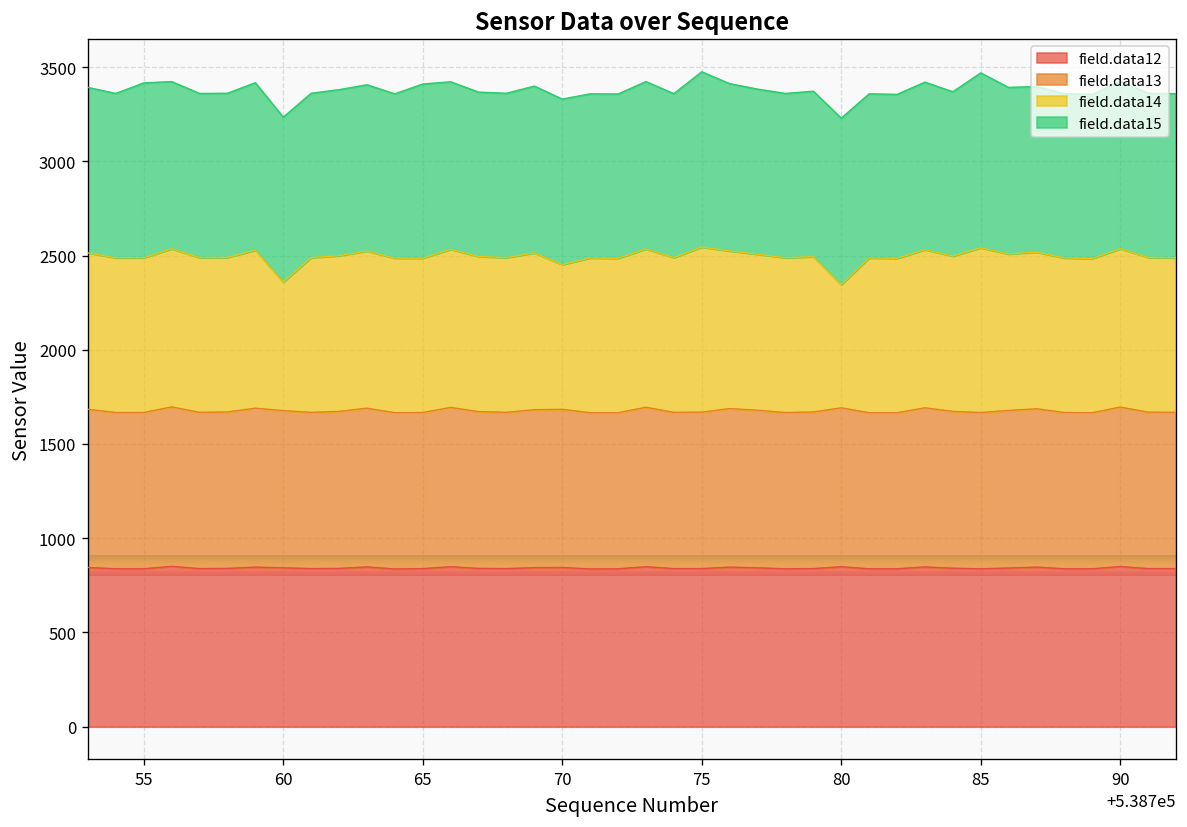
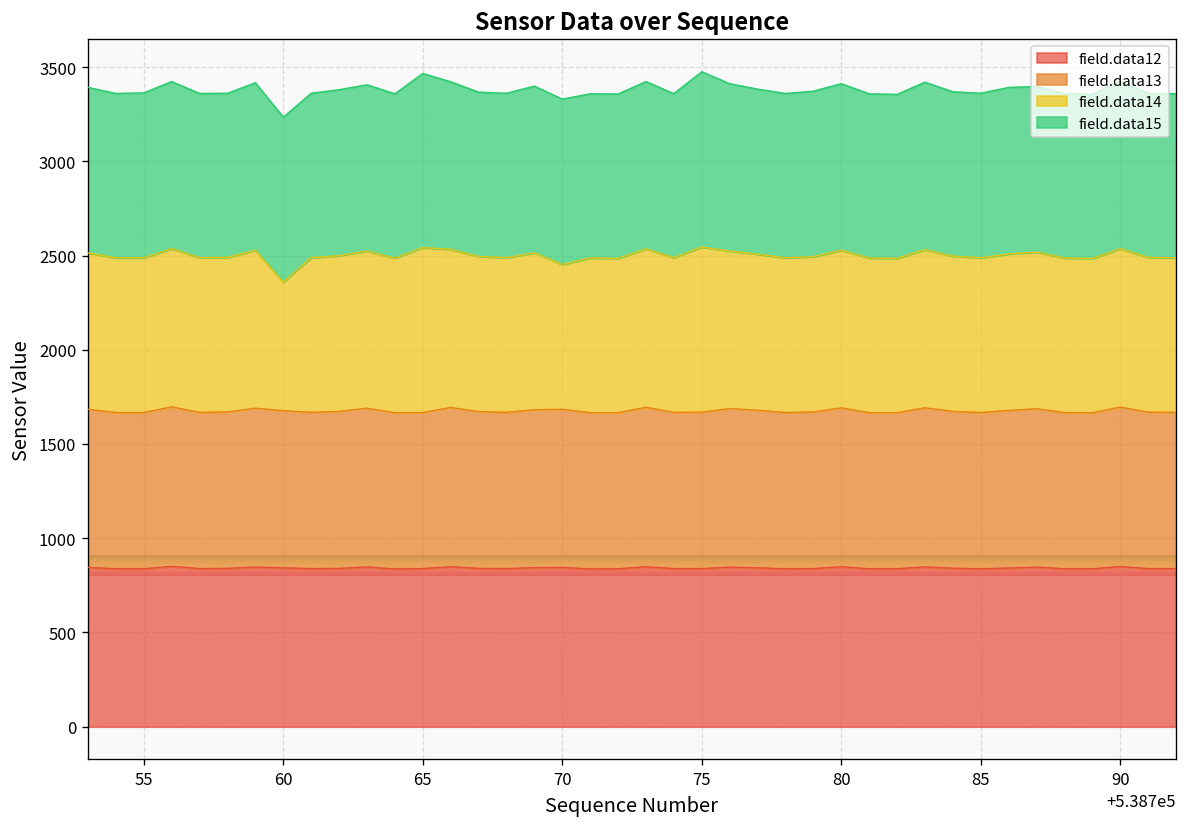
  {
    "field.data14": {
      "55": 820,
      "60": 680,
-     "65": 820,
+     "65": 880,
      "70": 770,
      "75": 880,
-     "80": 650,
-     "85": 870,
+     "80": 840,
+     "85": 820,
      "90": 840
    },
    "field.data15": {
-     "55": 930,
+     "55": 880,
      "60": 880,
      "65": 920,
      "70": 880,
      "75": 930,
      "80": 880,
-     "85": 930
+     "85": 870
    }
  }
